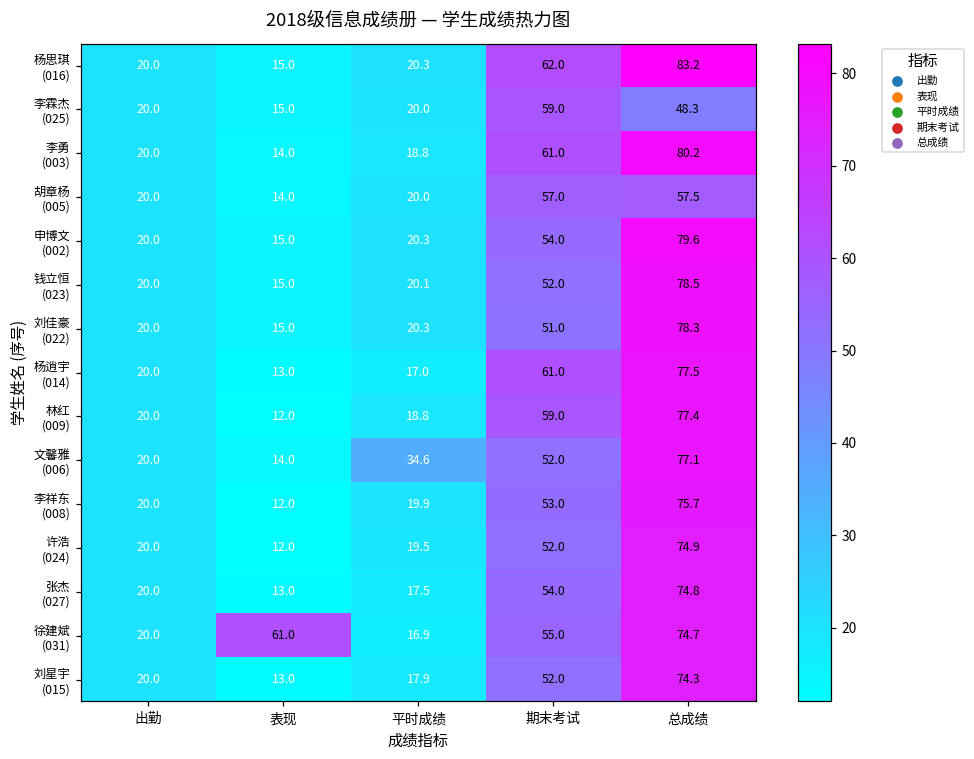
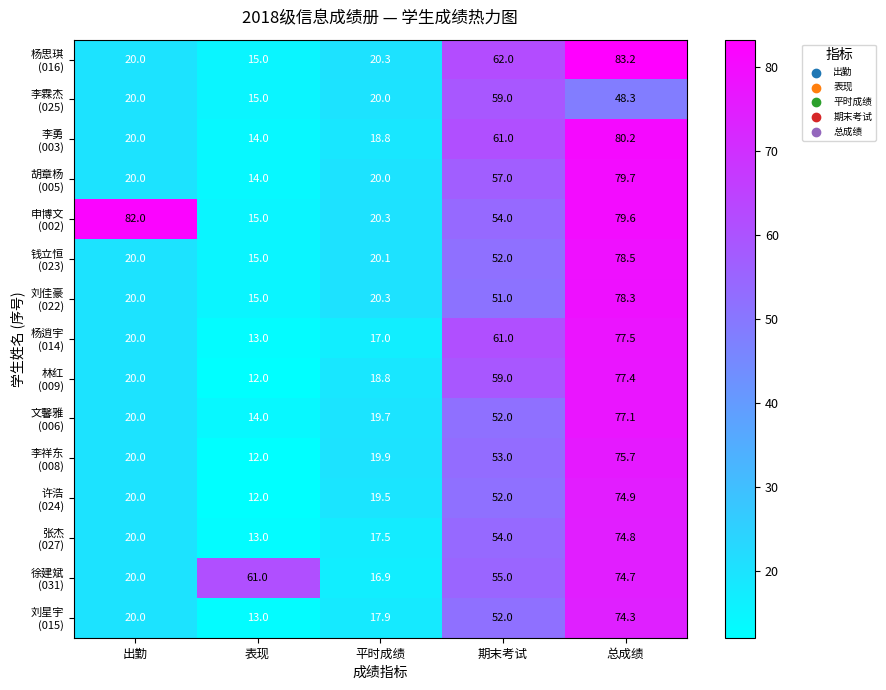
  {
    "杨思琪 (016)": {
      "出勤": 20.0,
      "表现": 15.0,
      "平时成绩": 20.3,
      "期末考试": 62.0,
      "总成绩": 83.2
    },
    "李霖杰 (025)": {
      "出勤": 20.0,
      "表现": 15.0,
      "平时成绩": 20.0,
      "期末考试": 59.0,
      "总成绩": 48.3
    },
    "李勇 (003)": {
      "出勤": 20.0,
      "表现": 14.0,
      "平时成绩": 18.8,
      "期末考试": 61.0,
      "总成绩": 80.2
    },
    "胡章杨 (005)": {
      "出勤": 20.0,
      "表现": 14.0,
      "平时成绩": 20.0,
      "期末考试": 57.0,
-     "总成绩": 57.5
+     "总成绩": 79.7
    },
    "申博文 (002)": {
-     "出勤": 20.0,
+     "出勤": 82.0,
      "表现": 15.0,
      "平时成绩": 20.3,
      "期末考试": 54.0,
      "总成绩": 79.6
    },
    "钱立恒 (023)": {
      "出勤": 20.0,
      "表现": 15.0,
      "平时成绩": 20.1,
      "期末考试": 52.0,
      "总成绩": 78.5
    },
    "刘佳豪 (022)": {
      "出勤": 20.0,
      "表现": 15.0,
      "平时成绩": 20.3,
      "期末考试": 51.0,
      "总成绩": 78.3
    },
    "杨逍宇 (014)": {
      "出勤": 20.0,
      "表现": 13.0,
      "平时成绩": 17.0,
      "期末考试": 61.0,
      "总成绩": 77.5
    },
    "林红 (009)": {
      "出勤": 20.0,
      "表现": 12.0,
      "平时成绩": 18.8,
      "期末考试": 59.0,
      "总成绩": 77.4
    },
    "文馨雅 (006)": {
      "出勤": 20.0,
      "表现": 14.0,
-     "平时成绩": 34.6,
+     "平时成绩": 19.7,
      "期末考试": 52.0,
      "总成绩": 77.1
    },
    "李祥东 (008)": {
      "出勤": 20.0,
      "表现": 12.0,
      "平时成绩": 19.9,
      "期末考试": 53.0,
      "总成绩": 75.7
    },
    "许浩 (024)": {
      "出勤": 20.0,
      "表现": 12.0,
      "平时成绩": 19.5,
      "期末考试": 52.0,
      "总成绩": 74.9
    },
    "张杰 (027)": {
      "出勤": 20.0,
      "表现": 13.0,
      "平时成绩": 17.5,
      "期末考试": 54.0,
      "总成绩": 74.8
    },
    "徐建斌 (031)": {
      "出勤": 20.0,
      "表现": 61.0,
      "平时成绩": 16.9,
      "期末考试": 55.0,
      "总成绩": 74.7
    },
    "刘星宇 (015)": {
      "出勤": 20.0,
      "表现": 13.0,
      "平时成绩": 17.9,
      "期末考试": 52.0,
      "总成绩": 74.3
    }
  }
